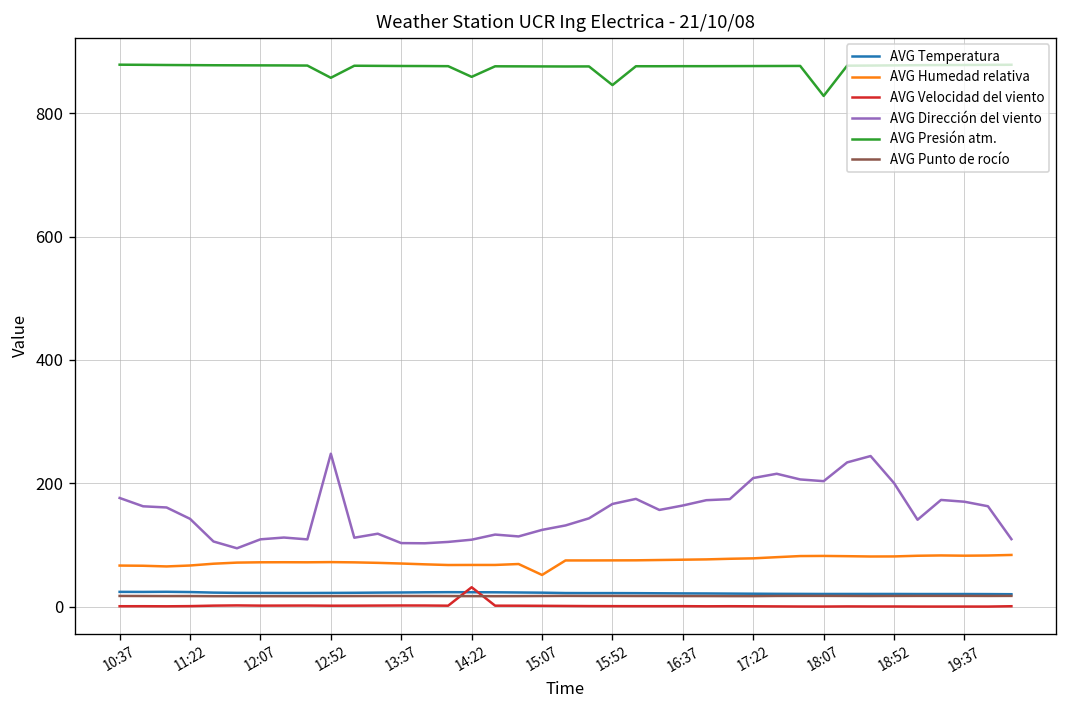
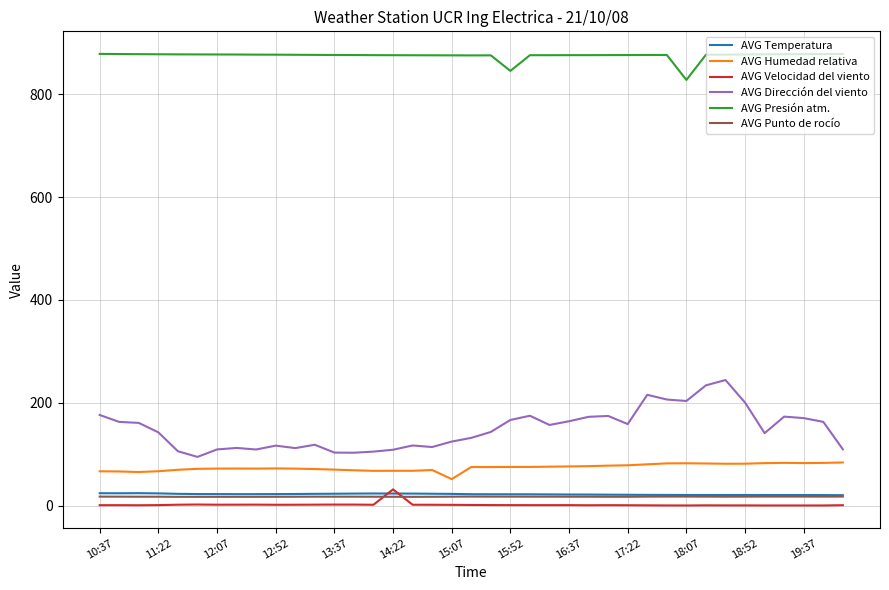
  {
    "AVG Temperatura": {
      "10:37": 20,
      "11:22": 20,
      "12:07": 20,
      "12:52": 20,
      "13:37": 20,
      "14:22": 20,
      "15:07": 20
    },
    "AVG Humedad relativa": {
      "10:37": 70,
      "11:22": 70,
      "12:07": 70,
      "12:52": 70,
      "13:37": 70,
      "14:22": 70,
      "15:07": 50,
      "15:52": 80,
      "16:37": 80,
      "17:22": 80,
      "18:07": 80,
      "18:52": 80,
      "19:37": 80
    },
    "AVG Velocidad del viento": {
      "10:37": 0,
      "11:22": 0,
      "12:07": 0,
      "12:52": 0,
      "13:37": 0,
      "14:22": 30,
      "15:07": 0,
      "15:52": 0,
      "16:37": 0,
      "17:22": 0,
      "18:07": 0,
      "18:52": 0,
      "19:37": 0
    },
    "AVG Dirección del viento": {
      "10:37": 180,
      "11:22": 140,
      "12:07": 110,
-     "12:52": 250,
+     "12:52": 120,
      "13:37": 100,
      "14:22": 110,
      "15:07": 120,
      "15:52": 170,
      "16:37": 160,
-     "17:22": 210,
+     "17:22": 160,
      "18:07": 200,
      "18:52": 200,
      "19:37": 170
    },
    "AVG Presión atm.": {
      "10:37": 880,
      "11:22": 880,
      "12:07": 880,
-     "12:52": 860,
+     "12:52": 880,
      "13:37": 880,
-     "14:22": 860,
+     "14:22": 880,
      "15:07": 880,
      "15:52": 850,
      "16:37": 880,
      "17:22": 880,
      "18:07": 830
    },
    "AVG Punto de rocío": {
      "10:37": 20,
      "11:22": 20,
      "12:07": 20,
      "12:52": 20,
      "13:37": 20,
      "14:22": 20,
      "15:07": 20
    }
  }
